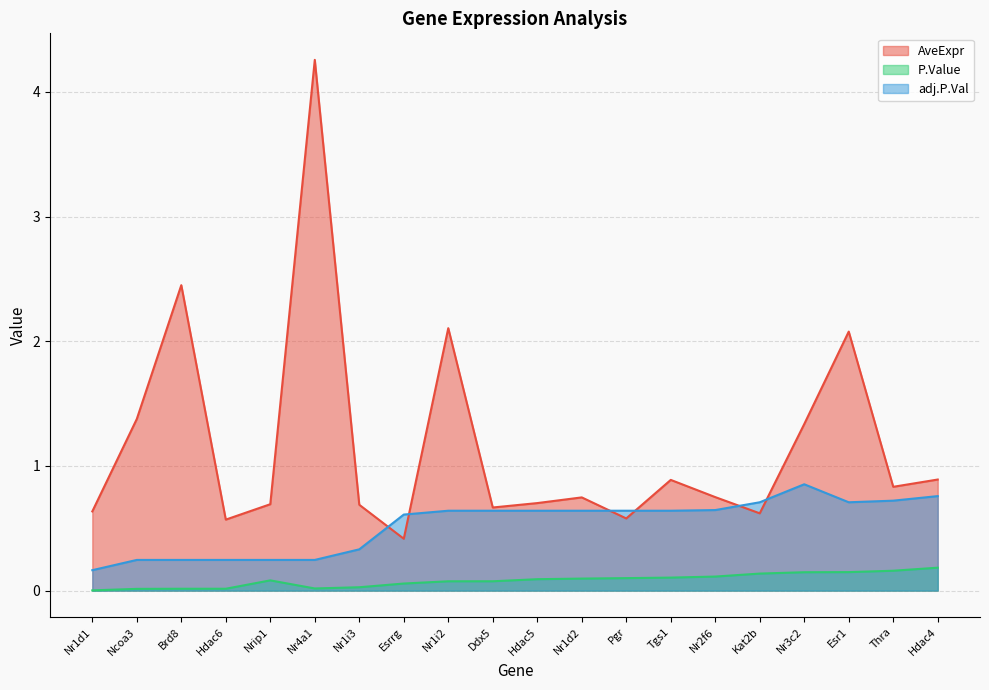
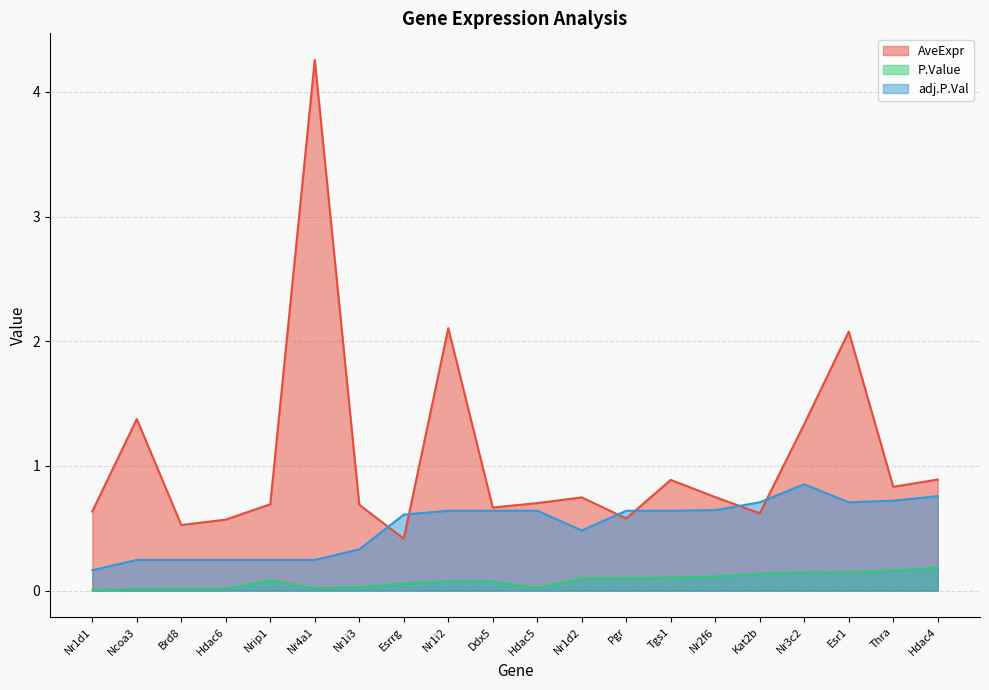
  {
    "AveExpr": {
      "Nr1d1": 0.64,
      "Ncoa3": 1.38,
-     "Brd8": 2.45,
+     "Brd8": 0.53,
      "Hdac6": 0.57,
      "Nrip1": 0.69,
      "Nr4a1": 4.26,
      "Nr1i3": 0.69,
      "Esrrg": 0.42,
      "Nr1i2": 2.10,
      "Ddx5": 0.67,
      "Hdac5": 0.70,
      "Nr1d2": 0.75,
      "Pgr": 0.58,
      "Tgs1": 0.89,
      "Nr2f6": 0.75,
      "Kat2b": 0.62,
      "Nr3c2": 1.34,
      "Esr1": 2.08,
      "Thra": 0.83,
      "Hdac4": 0.89
    },
    "P.Value": {
      "Nr1d1": 0.00,
      "Ncoa3": 0.01,
      "Brd8": 0.01,
      "Hdac6": 0.01,
      "Nrip1": 0.08,
      "Nr4a1": 0.02,
      "Nr1i3": 0.03,
      "Esrrg": 0.06,
      "Nr1i2": 0.07,
      "Ddx5": 0.07,
-     "Hdac5": 0.09,
+     "Hdac5": 0.02,
      "Nr1d2": 0.10,
      "Pgr": 0.10,
      "Tgs1": 0.10,
      "Nr2f6": 0.11,
      "Kat2b": 0.14,
      "Nr3c2": 0.15,
      "Esr1": 0.15,
      "Thra": 0.16,
      "Hdac4": 0.18
    },
    "adj.P.Val": {
      "Nr1d1": 0.16,
      "Ncoa3": 0.25,
      "Brd8": 0.25,
      "Hdac6": 0.25,
      "Nrip1": 0.25,
      "Nr4a1": 0.25,
      "Nr1i3": 0.33,
      "Esrrg": 0.61,
      "Nr1i2": 0.64,
      "Ddx5": 0.64,
      "Hdac5": 0.64,
-     "Nr1d2": 0.64,
+     "Nr1d2": 0.48,
      "Pgr": 0.64,
      "Tgs1": 0.64,
      "Nr2f6": 0.65,
      "Kat2b": 0.71,
      "Nr3c2": 0.85,
      "Esr1": 0.71,
      "Thra": 0.72,
      "Hdac4": 0.76
    }
  }
